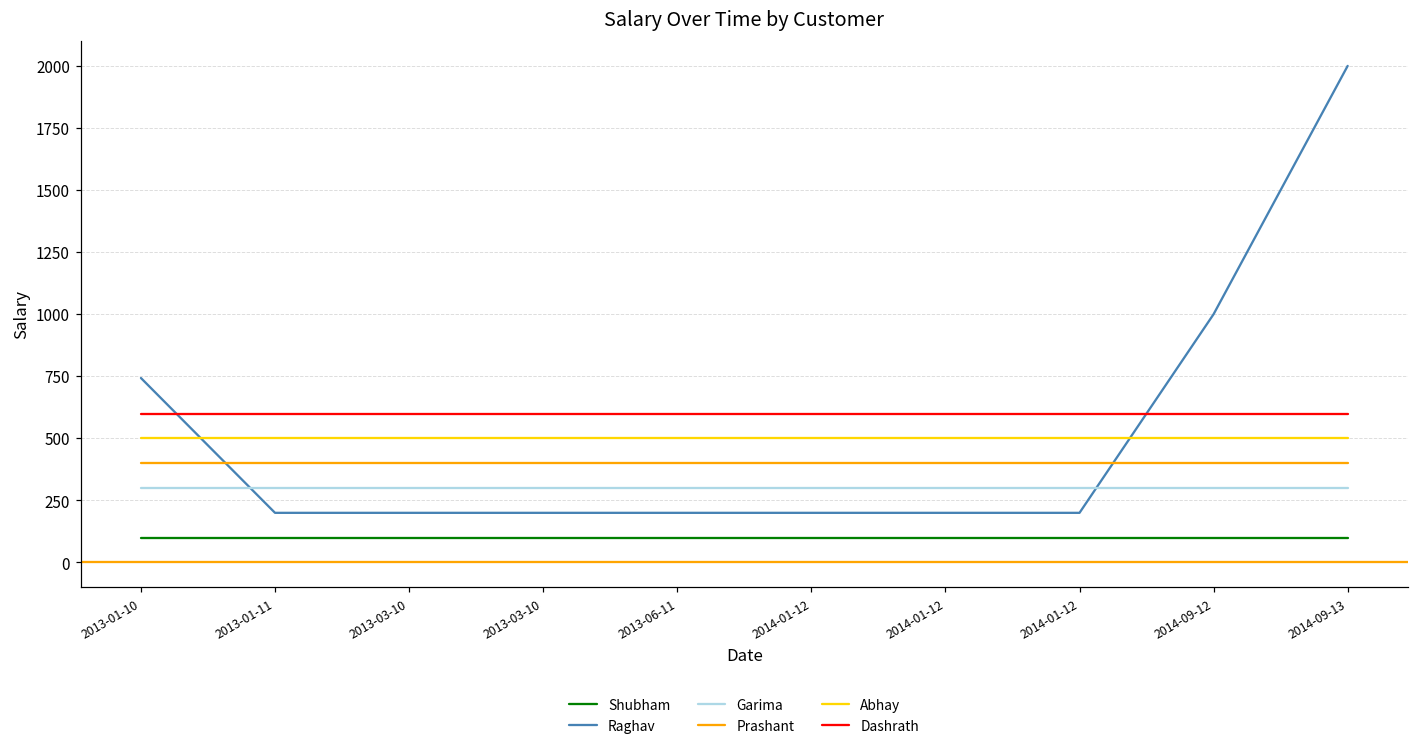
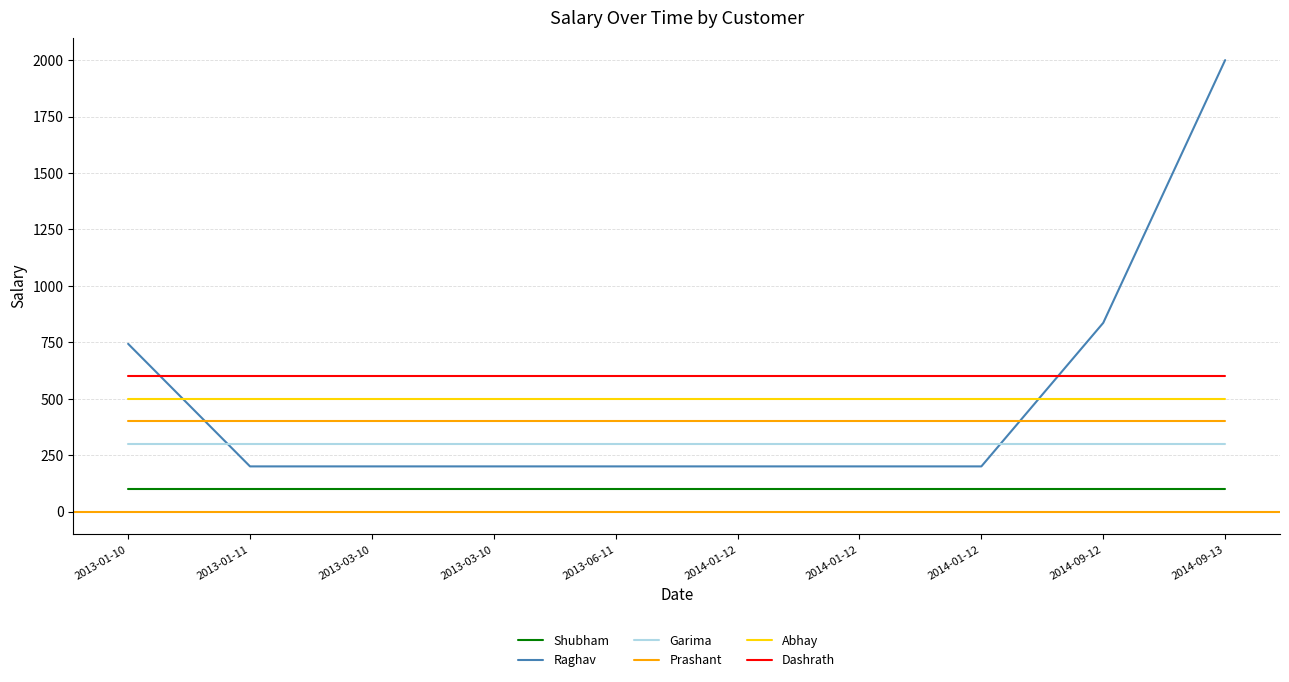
  {
    "Shubham": {
      "2013-01-10": 100,
      "2013-01-11": 100,
      "2013-06-11": 100,
      "2014-09-12": 100,
      "2014-09-13": 100
    },
    "Raghav": {
      "2013-01-10": 740,
      "2013-01-11": 200,
      "2013-06-11": 200,
-     "2014-09-12": 1000,
+     "2014-09-12": 840,
      "2014-09-13": 2000
    },
    "Garima": {
      "2013-01-10": 300,
      "2013-01-11": 300,
      "2013-06-11": 300,
      "2014-09-12": 300,
      "2014-09-13": 300
    },
    "Dashrath": {
      "2013-01-10": 600,
      "2013-01-11": 600,
      "2013-06-11": 600,
      "2014-09-12": 600,
      "2014-09-13": 600
    }
  }
